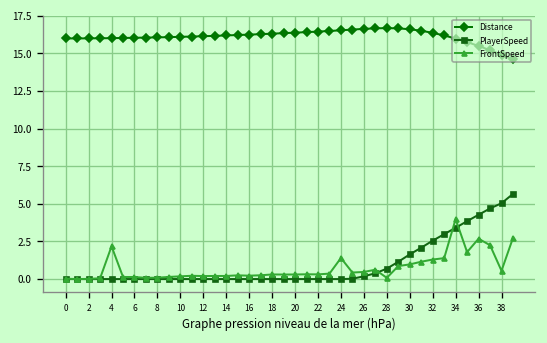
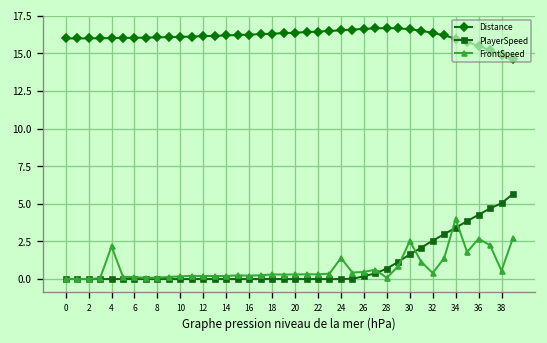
  {
    "FrontSpeed": {
      "4": 2.2,
      "14": 0.2,
      "16": 0.2,
      "18": 0.3,
      "20": 0.3,
      "22": 0.3,
      "24": 1.4,
      "26": 0.5,
      "28": 0.1,
-     "30": 1.0,
-     "32": 1.3,
+     "30": 2.5,
+     "32": 0.4,
      "34": 4.0,
      "36": 2.7,
      "38": 0.6
    }
  }
